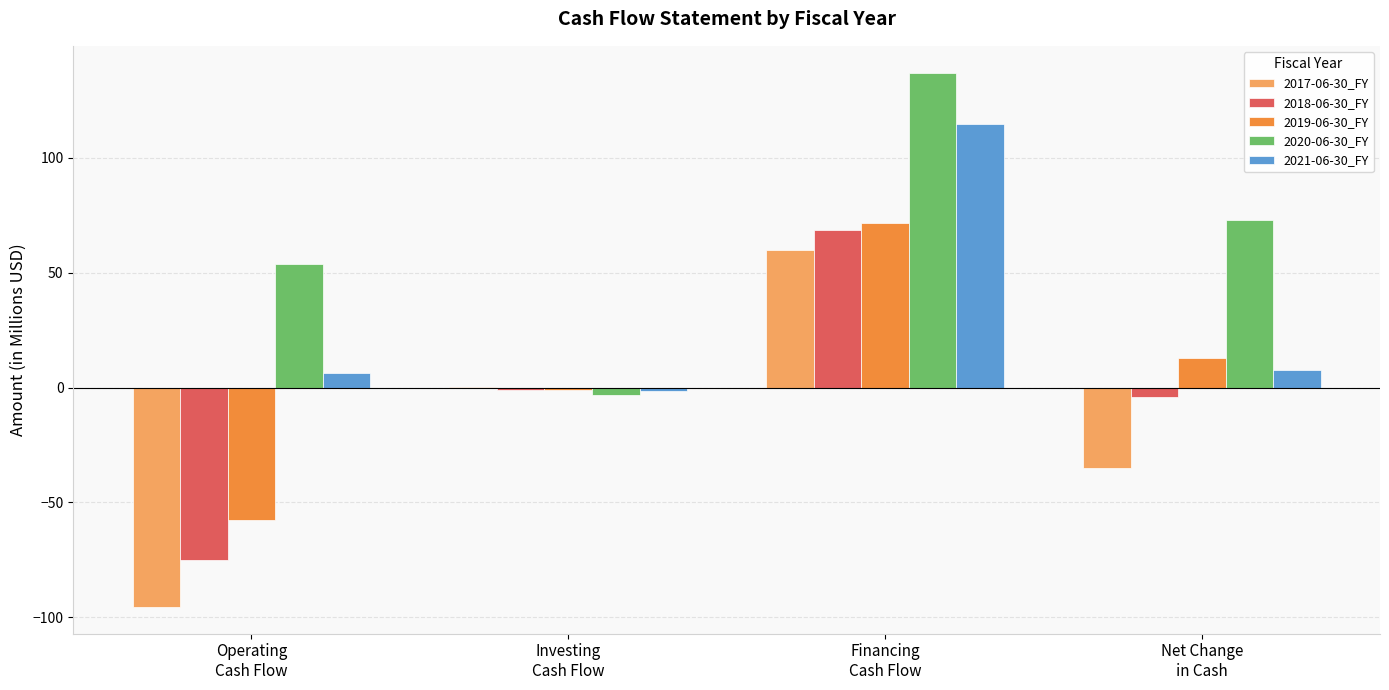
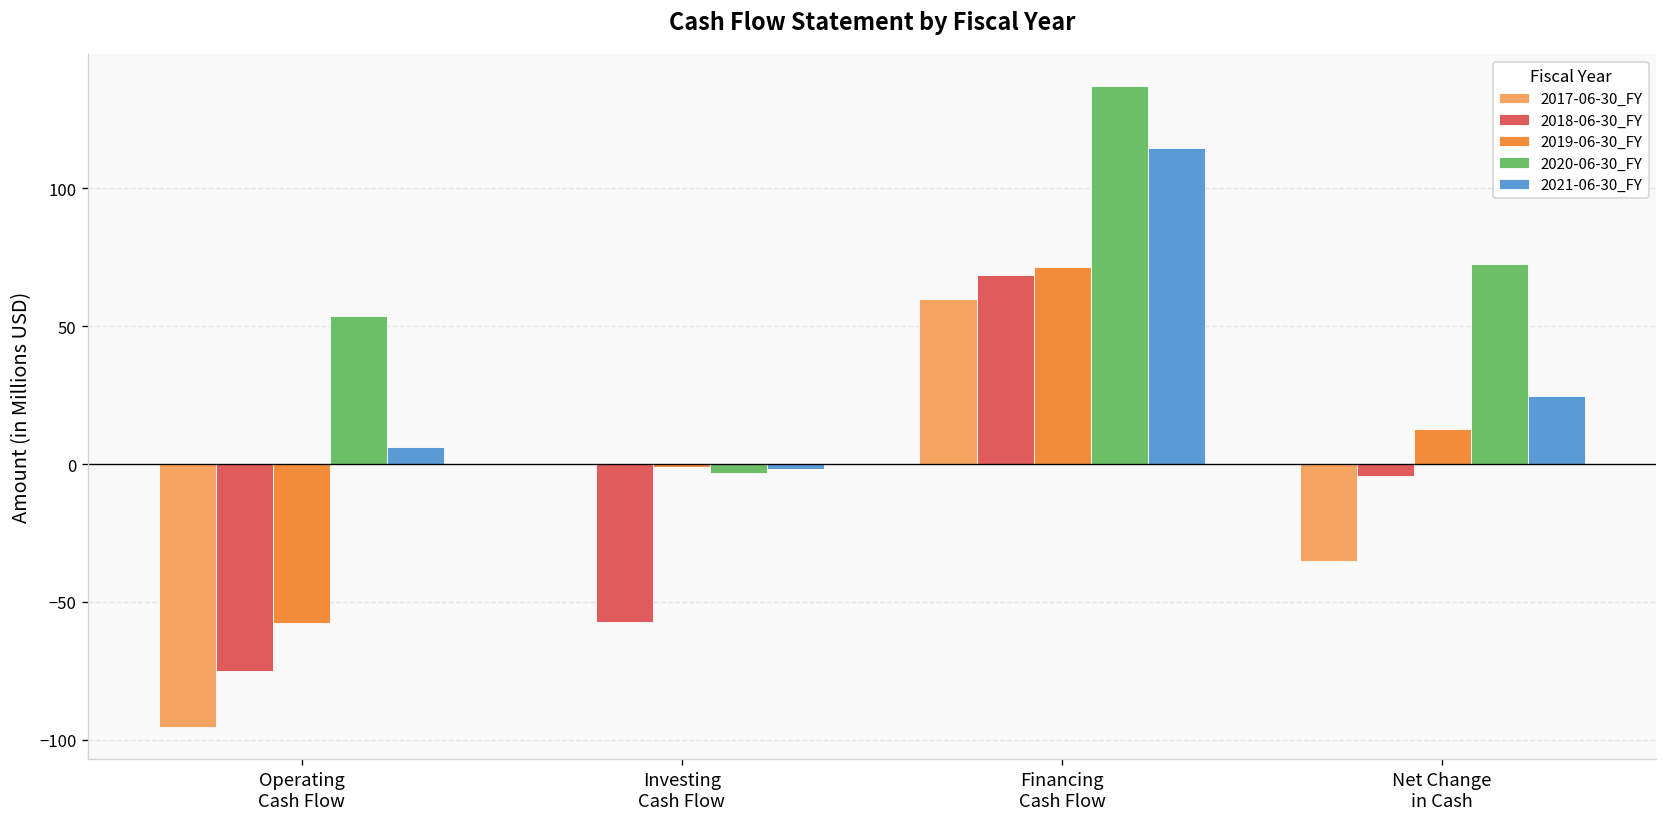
  {
    "2018-06-30_FY": {
      "Operating Cash Flow": -75,
-     "Investing Cash Flow": -1,
+     "Investing Cash Flow": -57,
      "Financing Cash Flow": 69,
      "Net Change in Cash": -4
    },
    "2020-06-30_FY": {
      "Operating Cash Flow": 54,
      "Investing Cash Flow": -3,
      "Financing Cash Flow": 137,
      "Net Change in Cash": 73
    },
    "2021-06-30_FY": {
      "Operating Cash Flow": 6,
      "Investing Cash Flow": -2,
      "Financing Cash Flow": 114,
-     "Net Change in Cash": 8
+     "Net Change in Cash": 25
    }
  }
